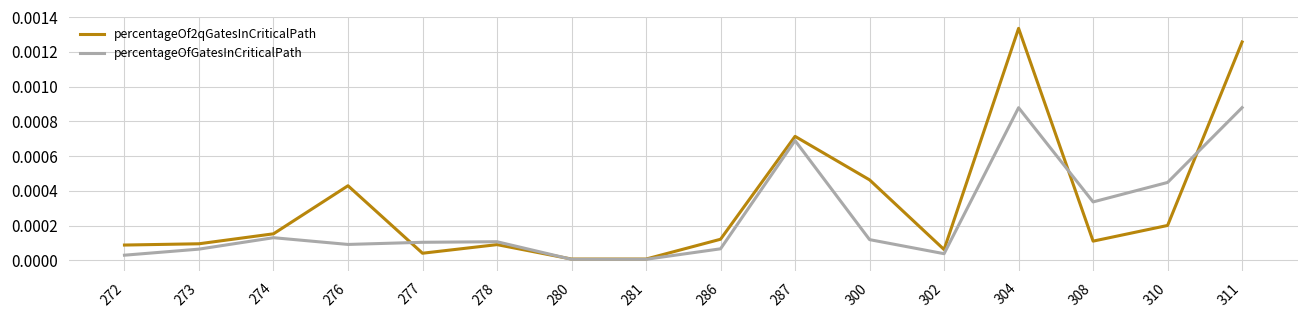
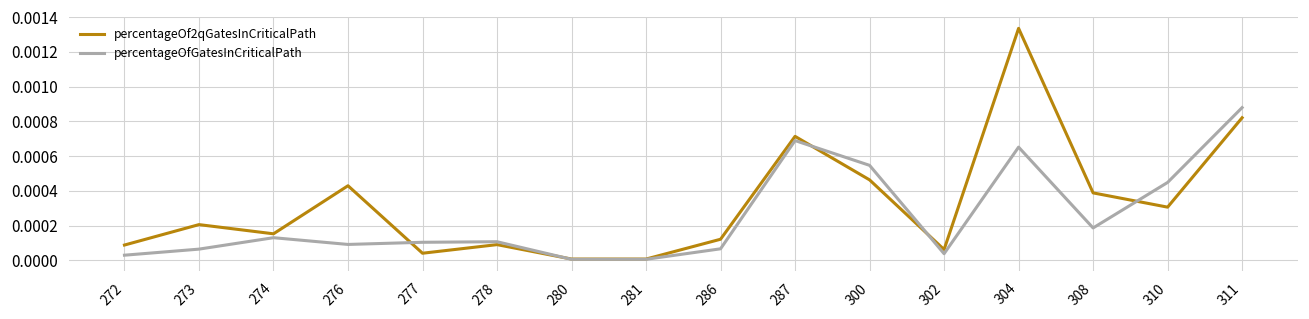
  {
    "percentageOf2qGatesInCriticalPath": {
      "272": 0.00009,
-     "273": 0.00010,
+     "273": 0.00021,
      "274": 0.00015,
      "276": 0.00043,
      "277": 0.00004,
      "278": 0.00009,
      "286": 0.00012,
      "287": 0.00071,
      "300": 0.00046,
      "302": 0.00006,
      "304": 0.00133,
-     "308": 0.00011,
-     "310": 0.00020,
-     "311": 0.00126
+     "308": 0.00039,
+     "310": 0.00031,
+     "311": 0.00082
    },
    "percentageOfGatesInCriticalPath": {
      "272": 0.00003,
      "273": 0.00006,
      "274": 0.00013,
      "276": 0.00009,
      "277": 0.00010,
      "278": 0.00011,
      "286": 0.00007,
      "287": 0.00069,
-     "300": 0.00012,
+     "300": 0.00055,
      "302": 0.00004,
-     "304": 0.00088,
-     "308": 0.00034,
+     "304": 0.00065,
+     "308": 0.00019,
      "310": 0.00045,
      "311": 0.00088
    }
  }
